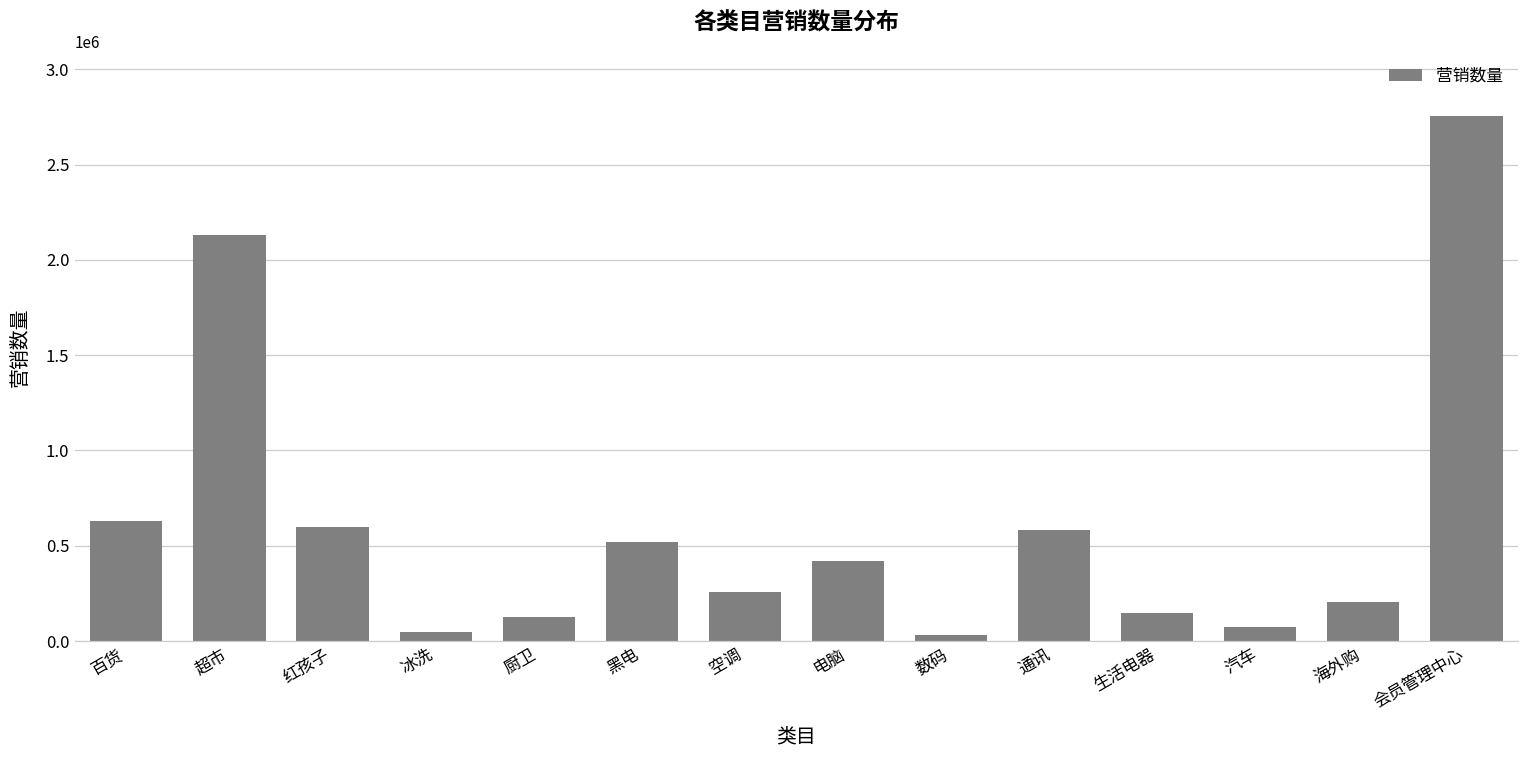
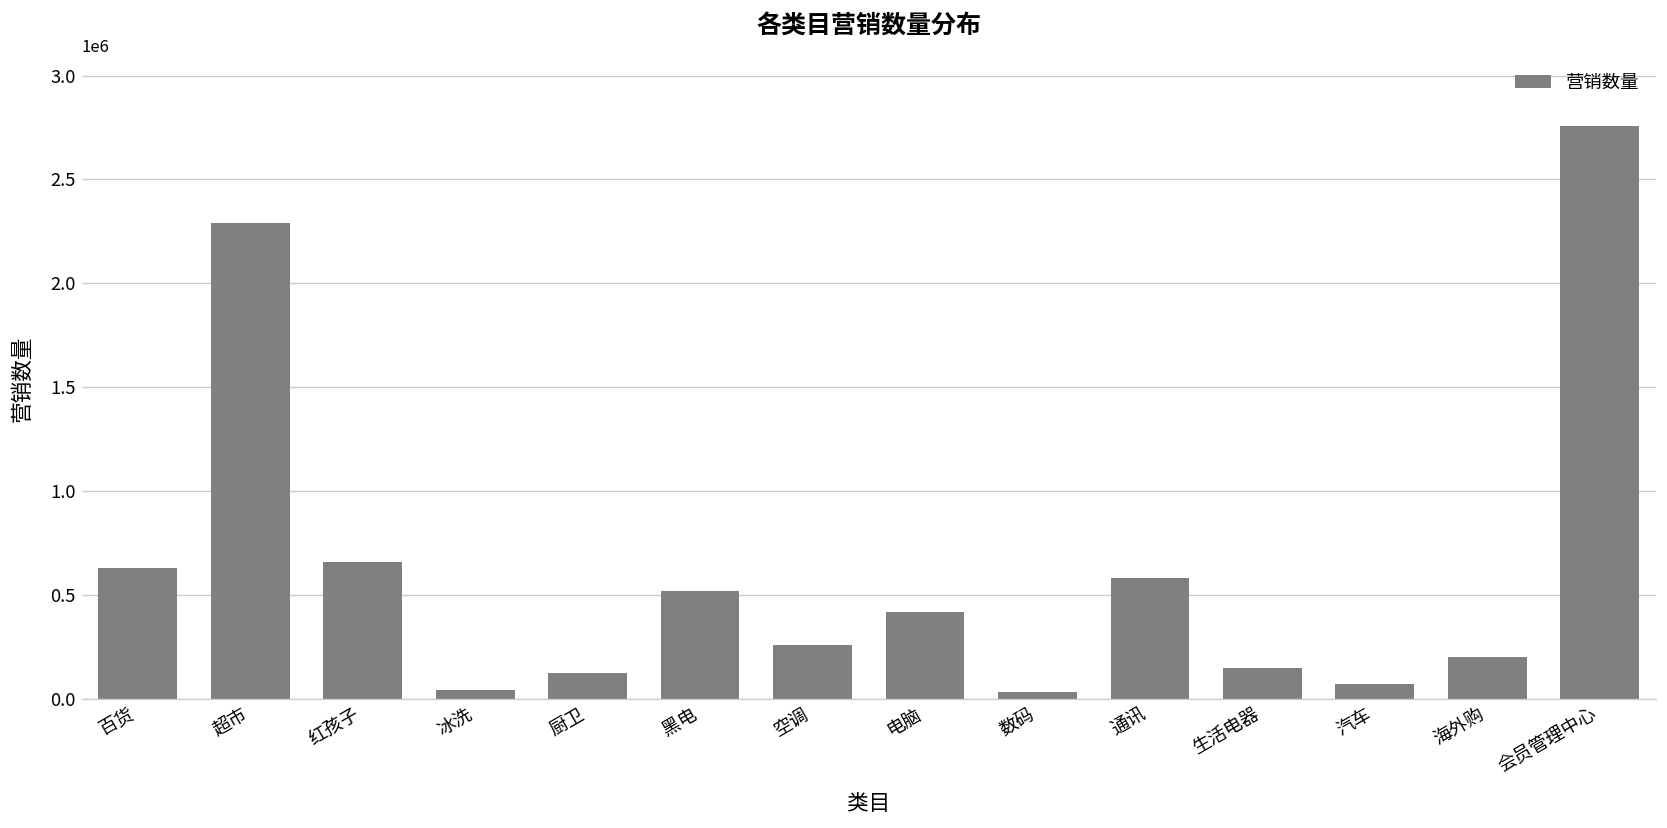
  {
    "百货": 630000,
-   "超市": 2130000,
-   "红孩子": 600000,
+   "超市": 2290000,
+   "红孩子": 660000,
    "冰洗": 50000,
    "厨卫": 130000,
    "黑电": 520000,
    "空调": 260000,
    "电脑": 420000,
    "数码": 30000,
    "通讯": 580000,
    "生活电器": 150000,
    "汽车": 70000,
    "海外购": 210000,
    "会员管理中心": 2760000
  }
